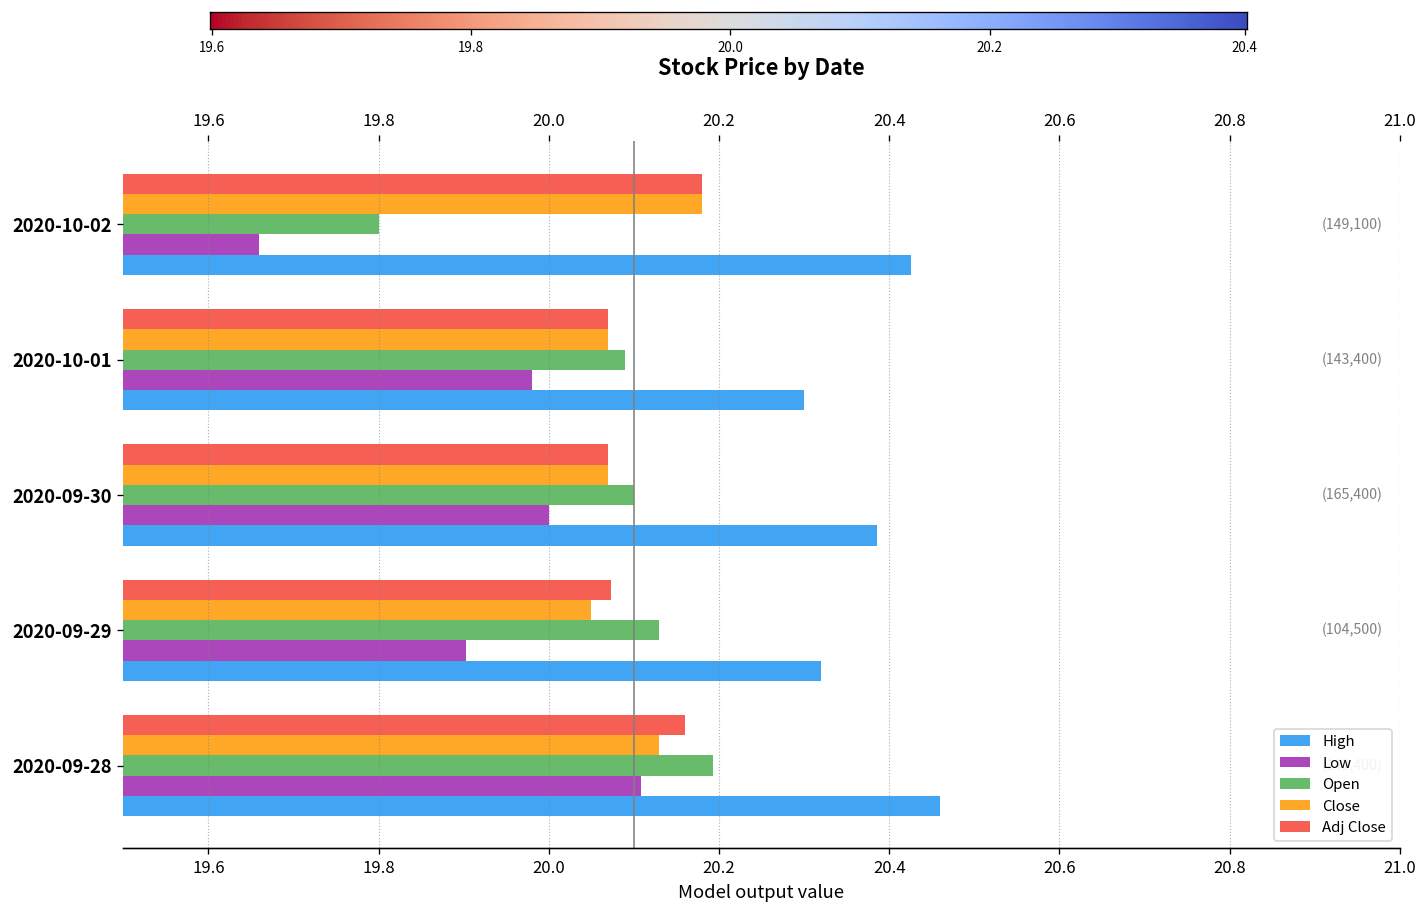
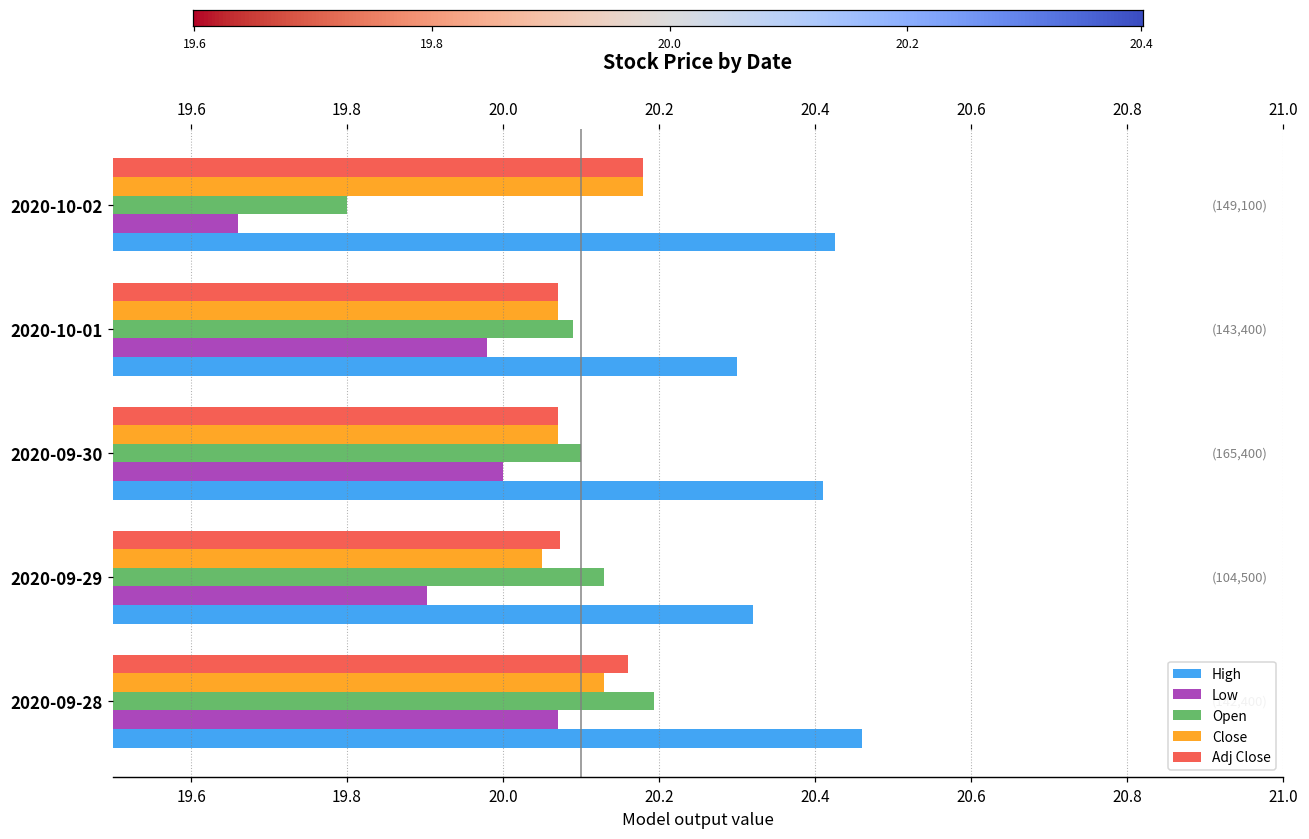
  {
    "High": {
      "2020-10-02": 20.43,
      "2020-10-01": 20.30,
-     "2020-09-30": 20.39,
+     "2020-09-30": 20.41,
      "2020-09-29": 20.32,
      "2020-09-28": 20.46
    },
    "Low": {
      "2020-10-02": 19.66,
      "2020-10-01": 19.98,
      "2020-09-30": 20.00,
      "2020-09-29": 19.90,
-     "2020-09-28": 20.11
+     "2020-09-28": 20.07
    },
    "Open": {
      "2020-10-02": 19.80,
      "2020-10-01": 20.09,
      "2020-09-30": 20.10,
      "2020-09-29": 20.13,
      "2020-09-28": 20.19
    },
    "Close": {
      "2020-10-02": 20.18,
      "2020-10-01": 20.07,
      "2020-09-30": 20.07,
      "2020-09-29": 20.05,
      "2020-09-28": 20.13
    },
    "Adj Close": {
      "2020-10-02": 20.18,
      "2020-10-01": 20.07,
      "2020-09-30": 20.07,
      "2020-09-29": 20.07,
      "2020-09-28": 20.16
    }
  }
